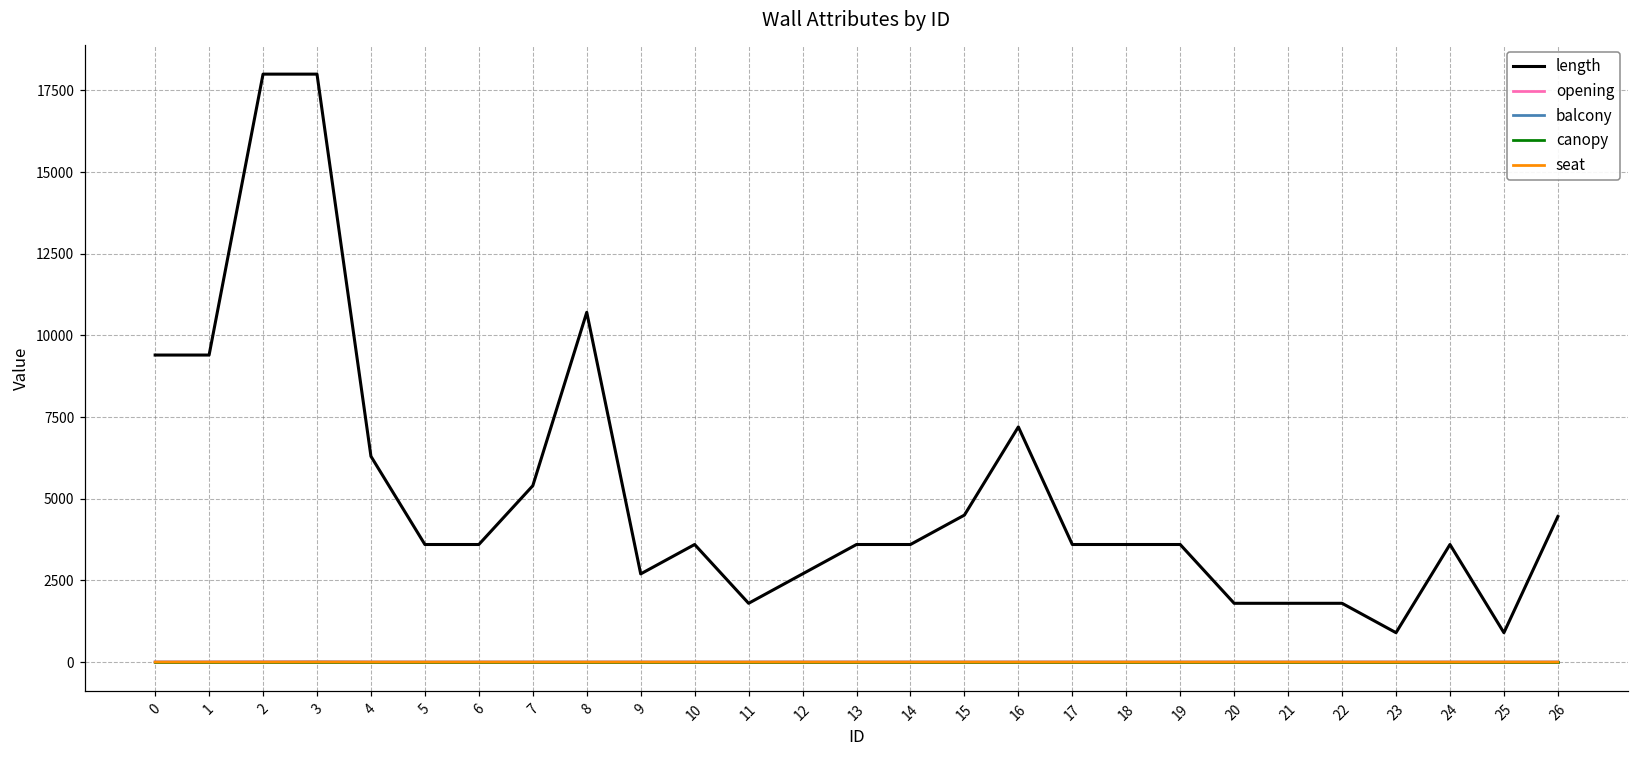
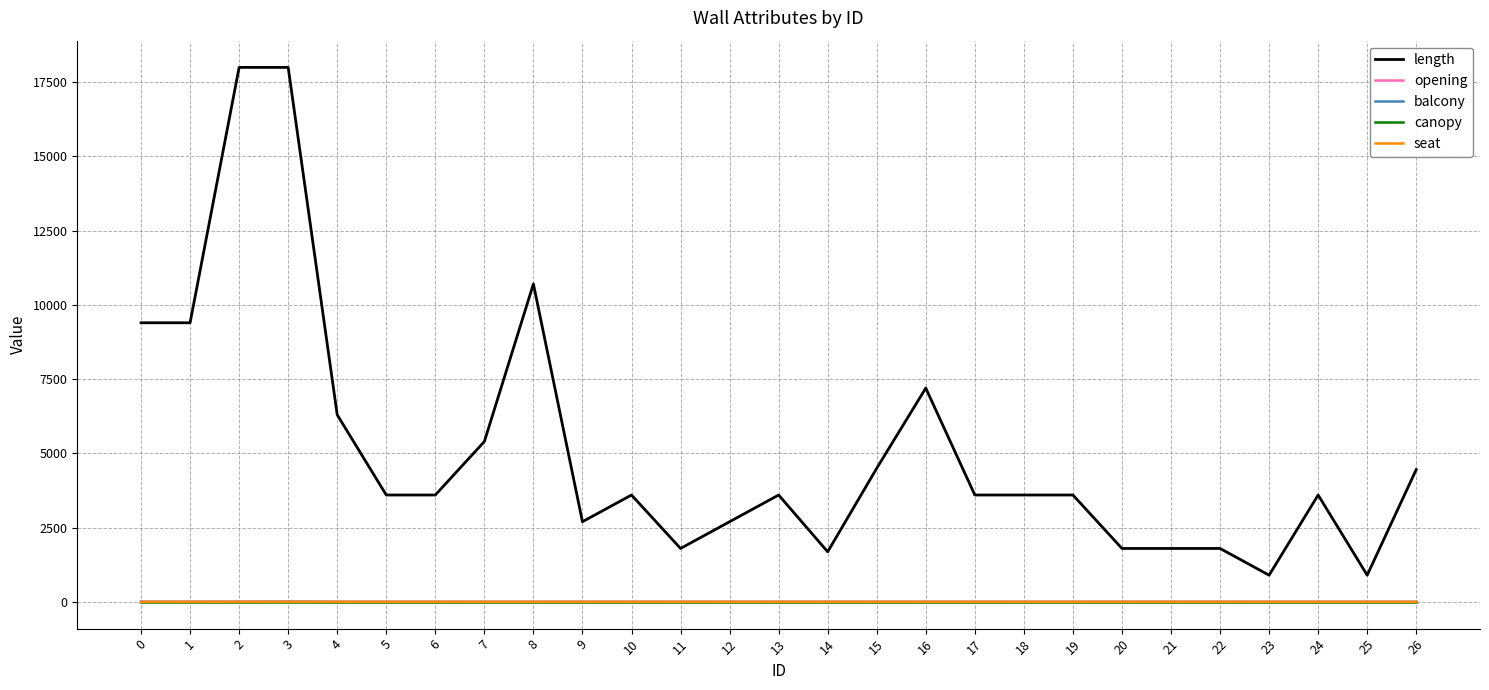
  {
    "length": {
      "0": 9400,
      "1": 9400,
      "2": 18000,
      "3": 18000,
      "4": 6300,
      "5": 3600,
      "6": 3600,
      "7": 5400,
      "8": 10700,
      "9": 2700,
      "10": 3600,
      "11": 1800,
      "12": 2700,
      "13": 3600,
-     "14": 3600,
+     "14": 1700,
      "15": 4500,
      "16": 7200,
      "17": 3600,
      "18": 3600,
      "19": 3600,
      "20": 1800,
      "21": 1800,
      "22": 1800,
      "23": 900,
      "24": 3600,
      "25": 900,
      "26": 4500
    },
    "seat": {
      "0": 0,
      "1": 0,
      "2": 0,
      "3": 0,
      "4": 0,
      "5": 0,
      "6": 0,
      "7": 0,
      "8": 0,
      "9": 0,
      "10": 0,
      "11": 0,
      "12": 0,
      "13": 0,
      "14": 0,
      "15": 0,
      "16": 0,
      "17": 0,
      "18": 0,
      "19": 0,
      "20": 0,
      "21": 0,
      "22": 0,
      "23": 0,
      "24": 0,
      "25": 0,
      "26": 0
    }
  }
